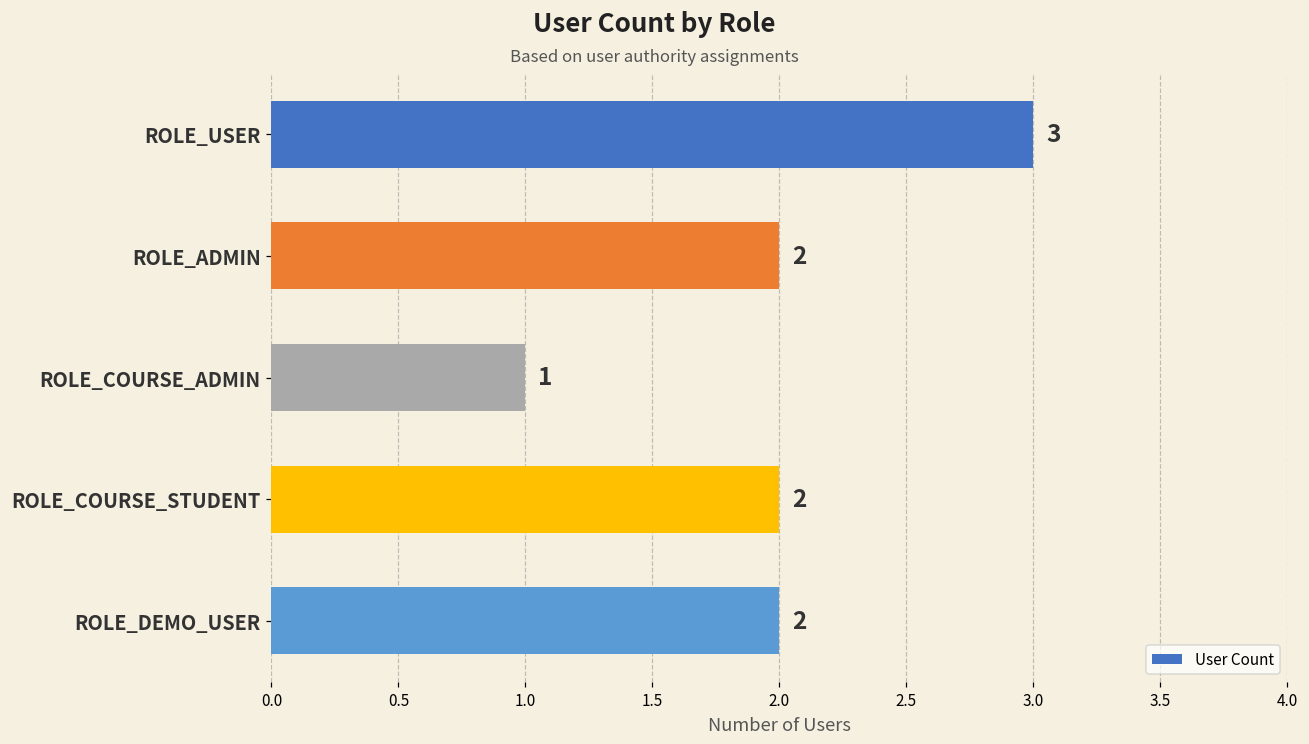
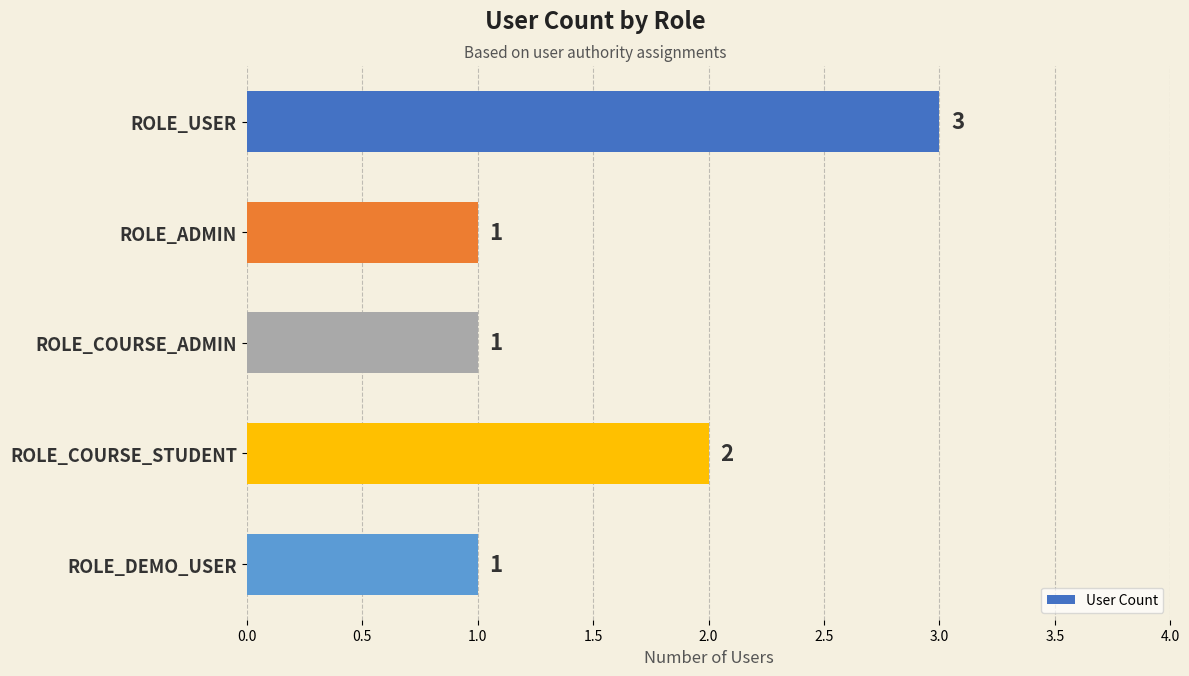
  {
    "ROLE_USER": 3,
-   "ROLE_ADMIN": 2,
+   "ROLE_ADMIN": 1,
    "ROLE_COURSE_ADMIN": 1,
    "ROLE_COURSE_STUDENT": 2,
-   "ROLE_DEMO_USER": 2
+   "ROLE_DEMO_USER": 1
  }
